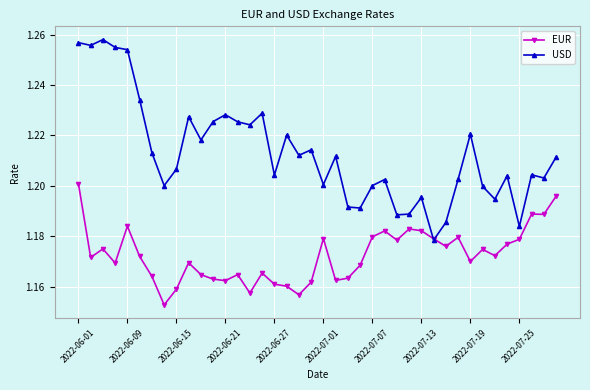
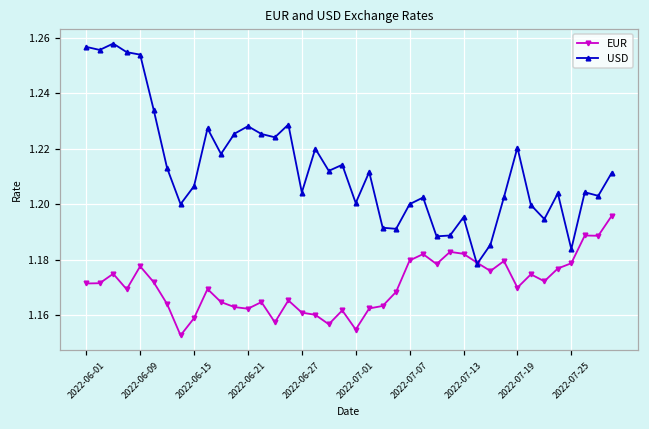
  {
    "EUR": {
-     "2022-06-01": 1.201,
-     "2022-06-09": 1.184,
+     "2022-06-01": 1.172,
+     "2022-06-09": 1.178,
      "2022-06-15": 1.159,
      "2022-06-21": 1.162,
      "2022-06-27": 1.161,
-     "2022-07-01": 1.179,
+     "2022-07-01": 1.155,
      "2022-07-07": 1.180,
      "2022-07-13": 1.182,
      "2022-07-19": 1.170,
      "2022-07-25": 1.179
    },
    "USD": {
      "2022-06-01": 1.257,
      "2022-06-09": 1.254,
      "2022-06-15": 1.207,
      "2022-06-21": 1.228,
      "2022-06-27": 1.204,
      "2022-07-01": 1.201,
      "2022-07-07": 1.200,
      "2022-07-13": 1.195,
      "2022-07-19": 1.221,
      "2022-07-25": 1.184
    }
  }
